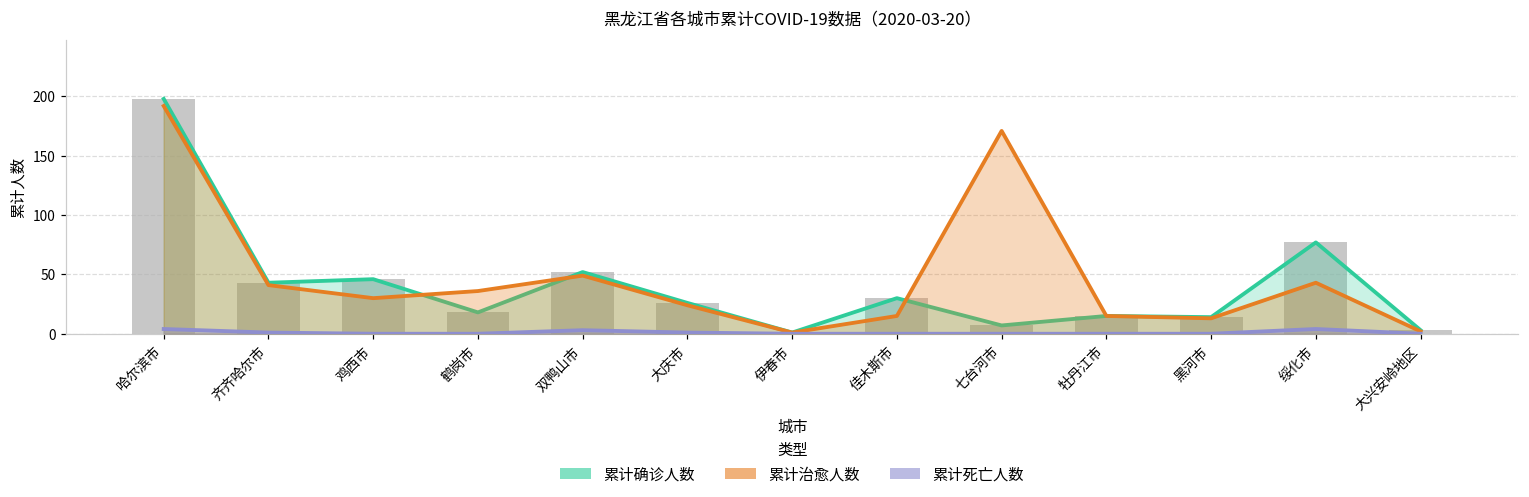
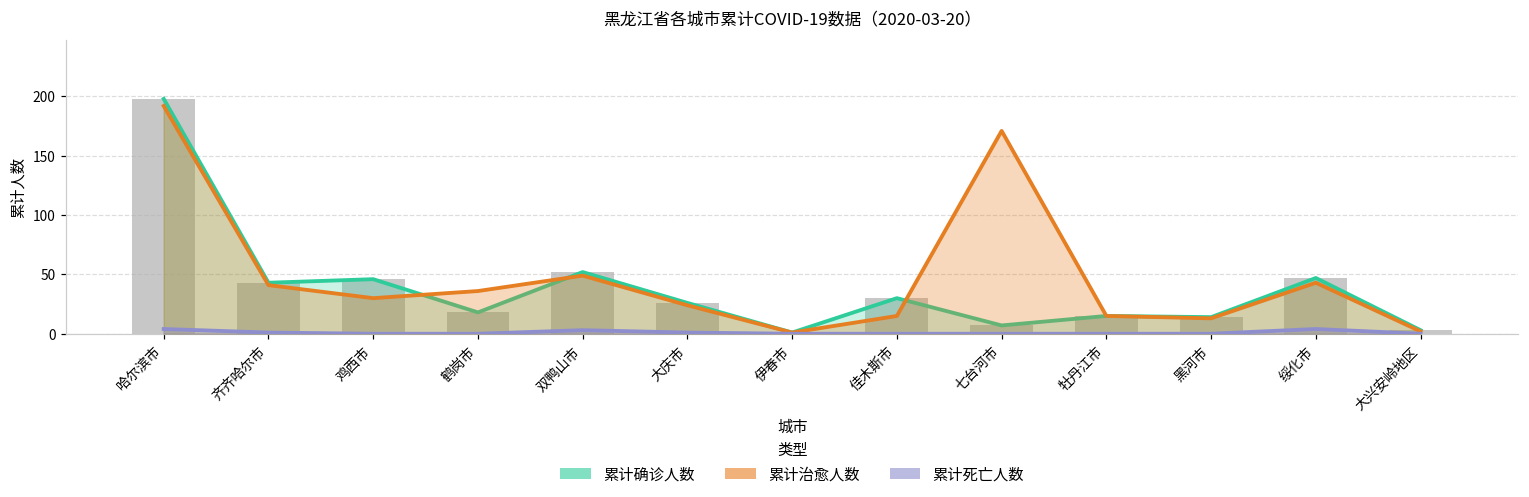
  {
    "累计确诊人数": {
      "哈尔滨市": 198,
      "鸡西市": 46,
      "鹤岗市": 18,
      "双鸭山市": 52,
      "佳木斯市": 30,
      "七台河市": 7,
-     "绥化市": 77
+     "绥化市": 47
    },
    "累计治愈人数": {
      "哈尔滨市": 192,
      "鸡西市": 30,
      "鹤岗市": 36,
      "双鸭山市": 49,
      "佳木斯市": 15,
      "七台河市": 171,
      "绥化市": 43
    }
  }
